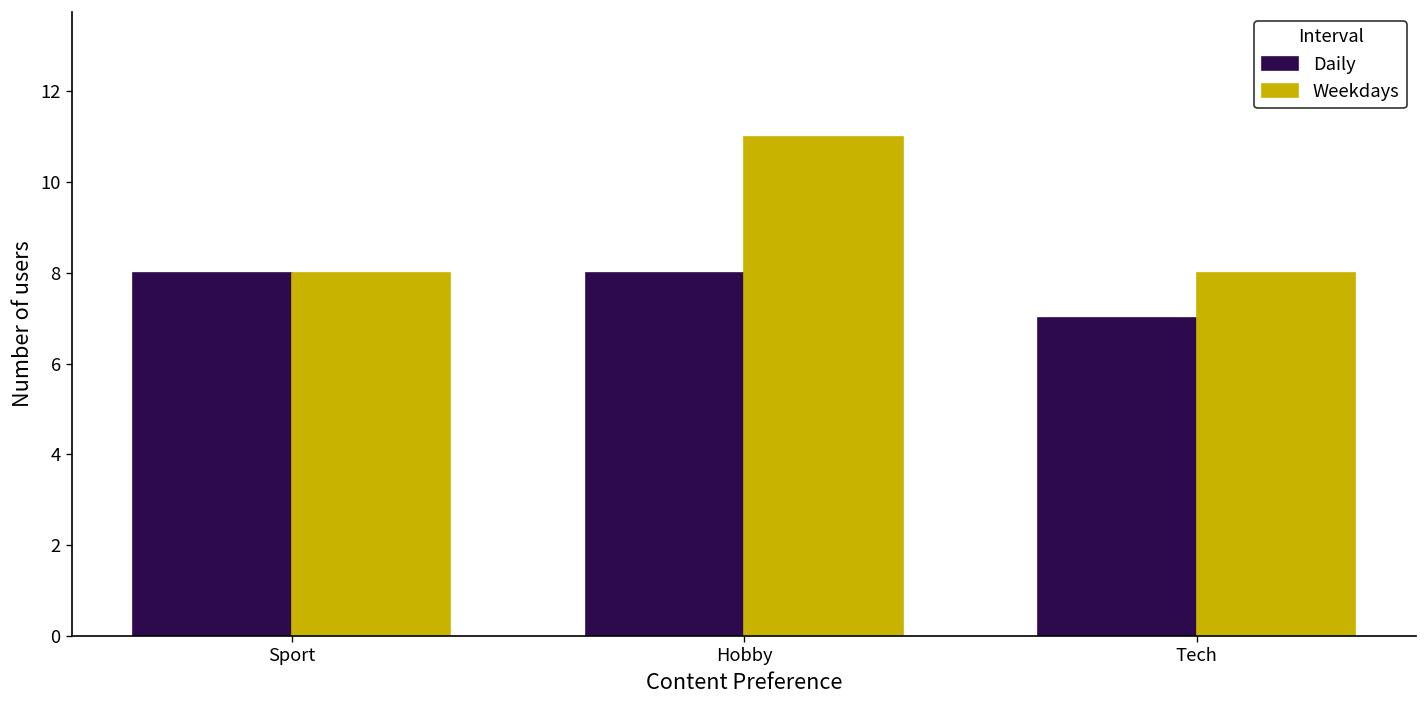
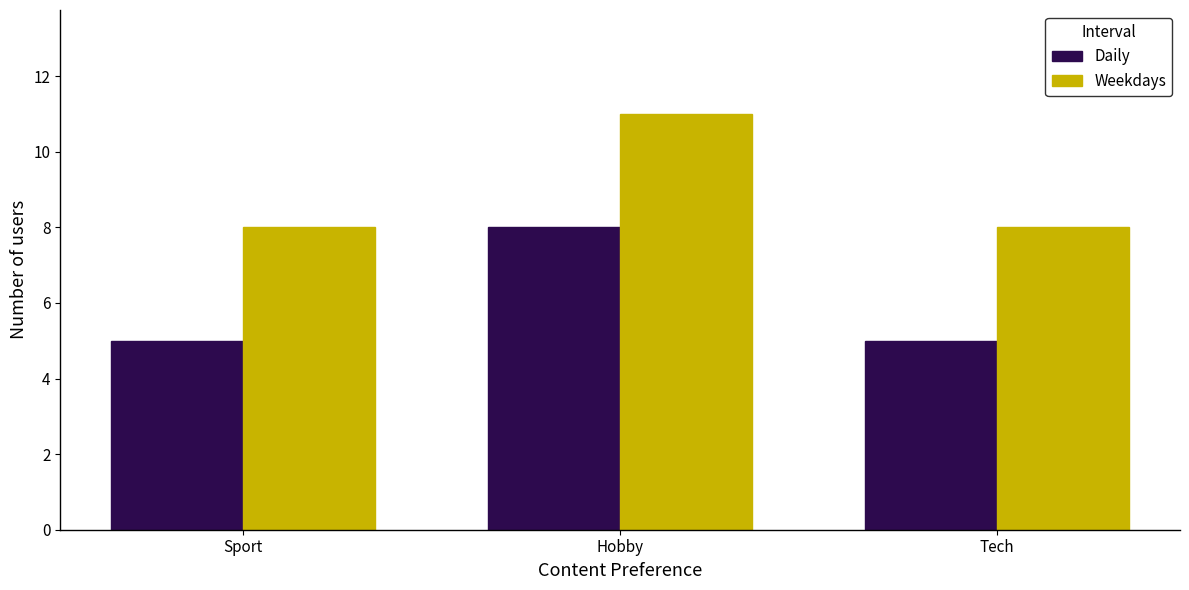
  {
    "Daily": {
-     "Sport": 8,
+     "Sport": 5,
      "Hobby": 8,
-     "Tech": 7
+     "Tech": 5
    },
    "Weekdays": {
      "Sport": 8,
      "Hobby": 11,
      "Tech": 8
    }
  }
